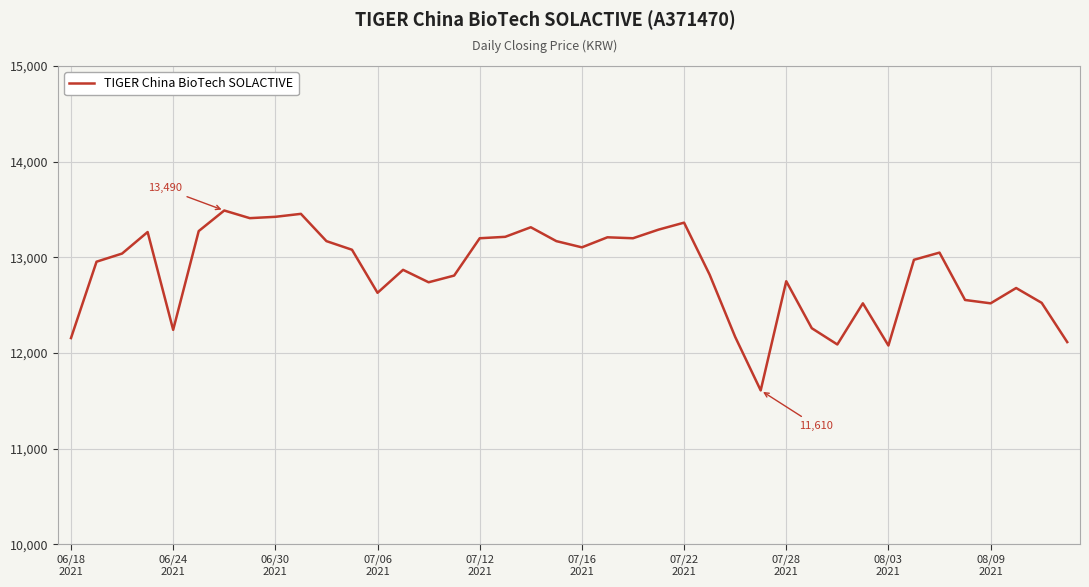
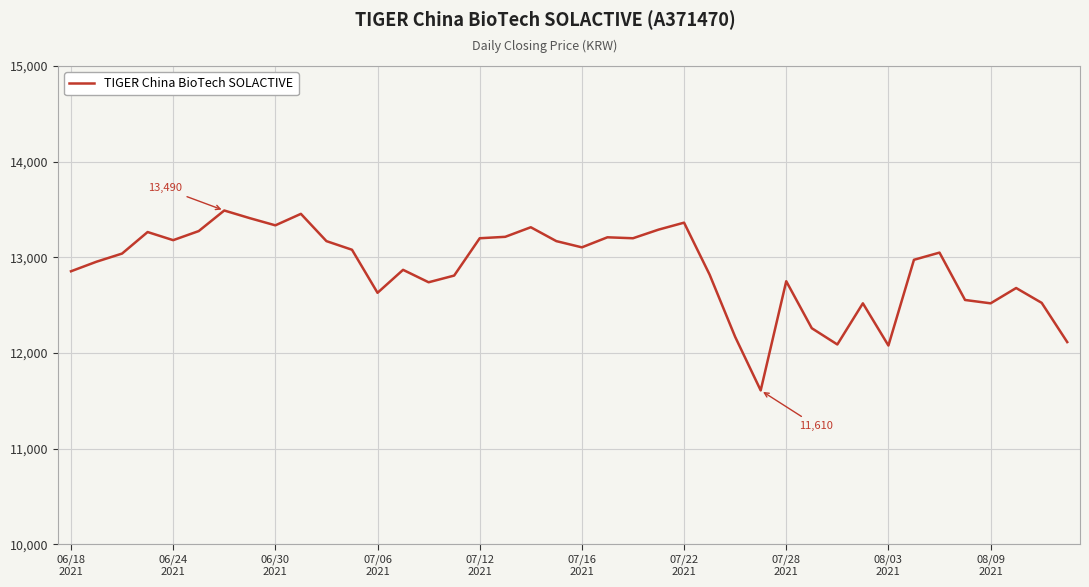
  {
-   "06/18 2021": "12,200",
-   "06/24 2021": "12,200",
-   "06/30 2021": "13,400",
+   "06/18 2021": "12,900",
+   "06/24 2021": "13,200",
+   "06/30 2021": "13,300",
    "07/06 2021": "12,600",
    "07/12 2021": "13,200",
    "07/16 2021": "13,100",
    "07/22 2021": "13,400",
    "07/28 2021": "12,800",
    "08/03 2021": "12,100",
    "08/09 2021": "12,500"
  }
